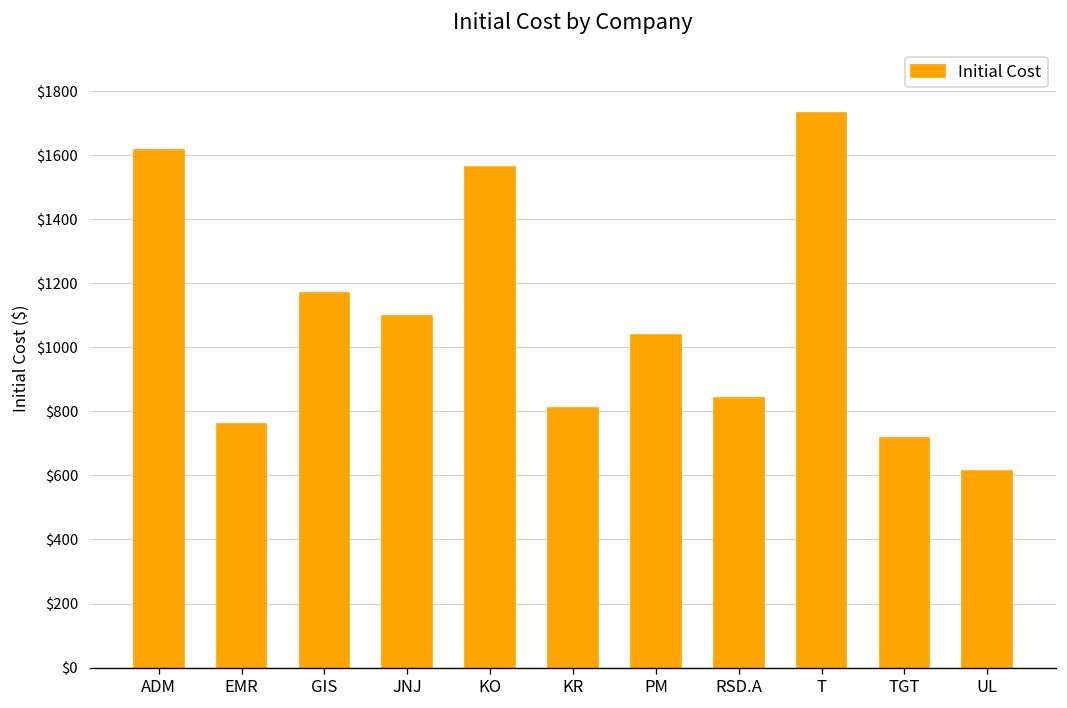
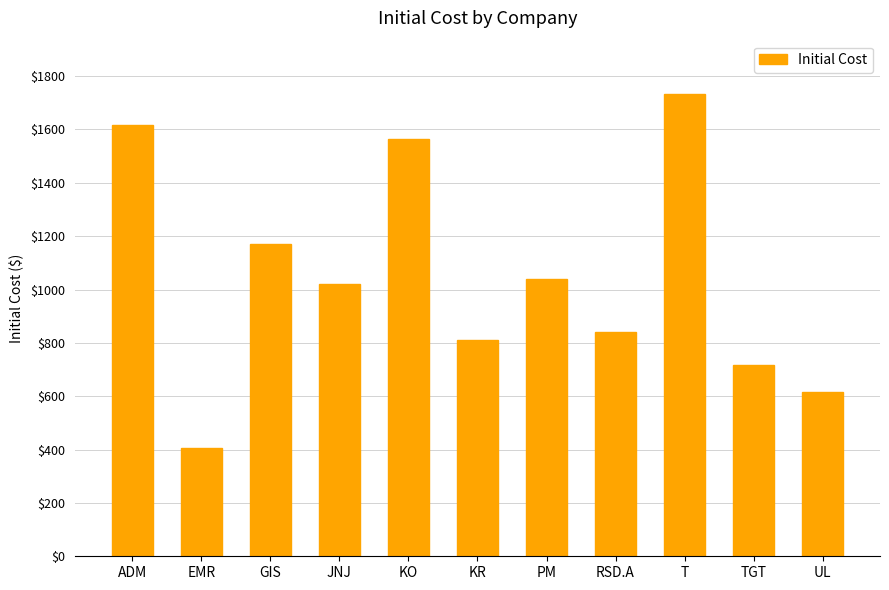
  {
    "ADM": "$1620",
-   "EMR": "$760",
+   "EMR": "$410",
    "GIS": "$1170",
-   "JNJ": "$1100",
+   "JNJ": "$1020",
    "KO": "$1560",
    "KR": "$810",
    "PM": "$1040",
    "RSD.A": "$840",
    "T": "$1730",
    "TGT": "$720",
    "UL": "$610"
  }
